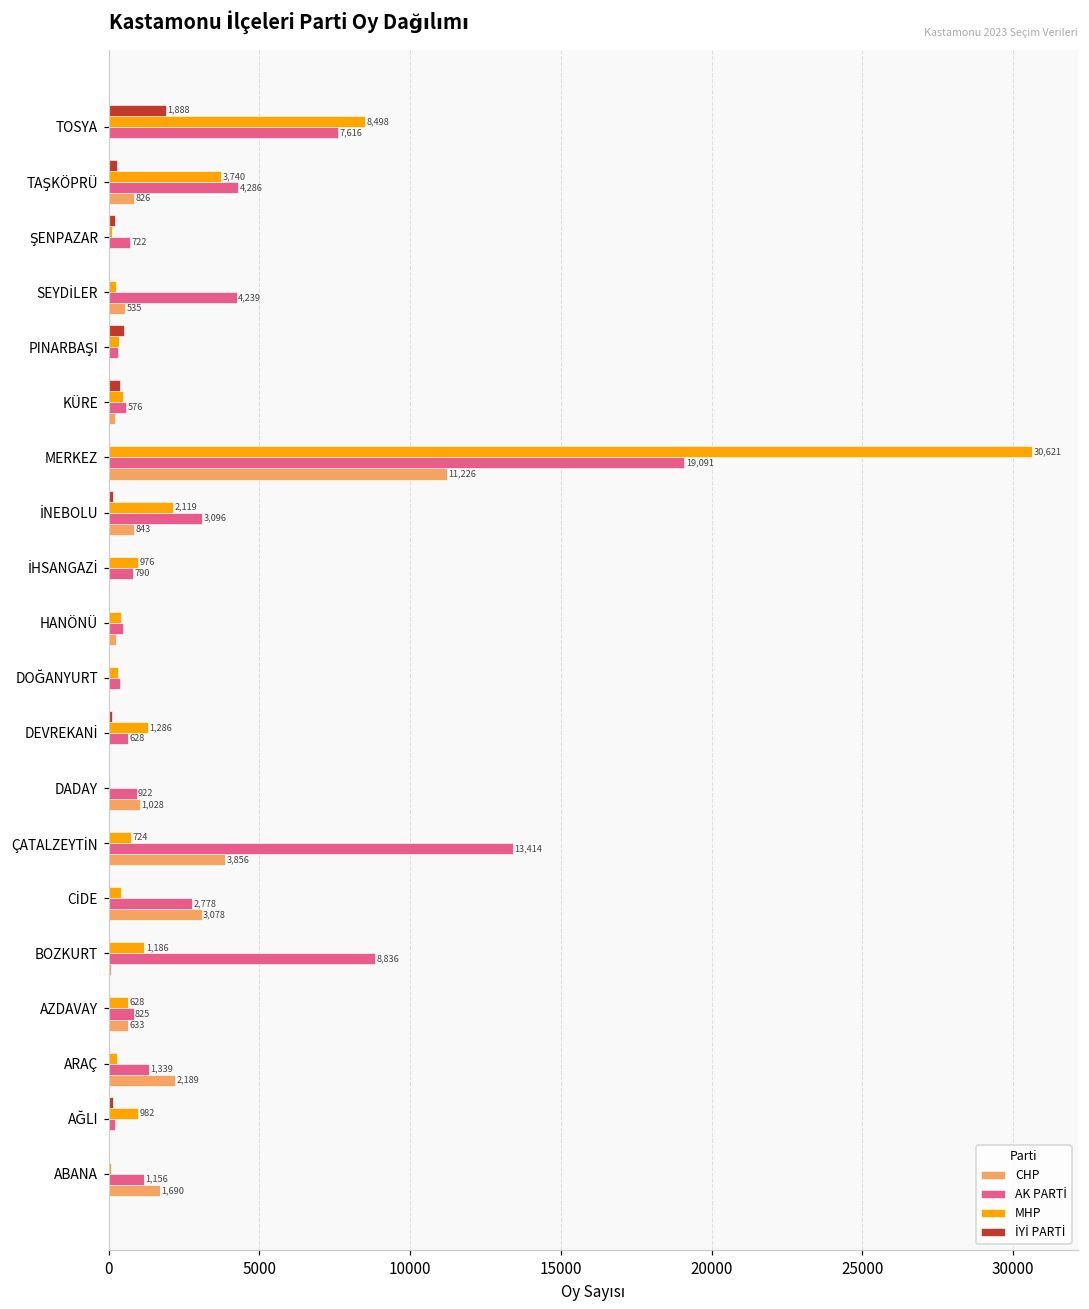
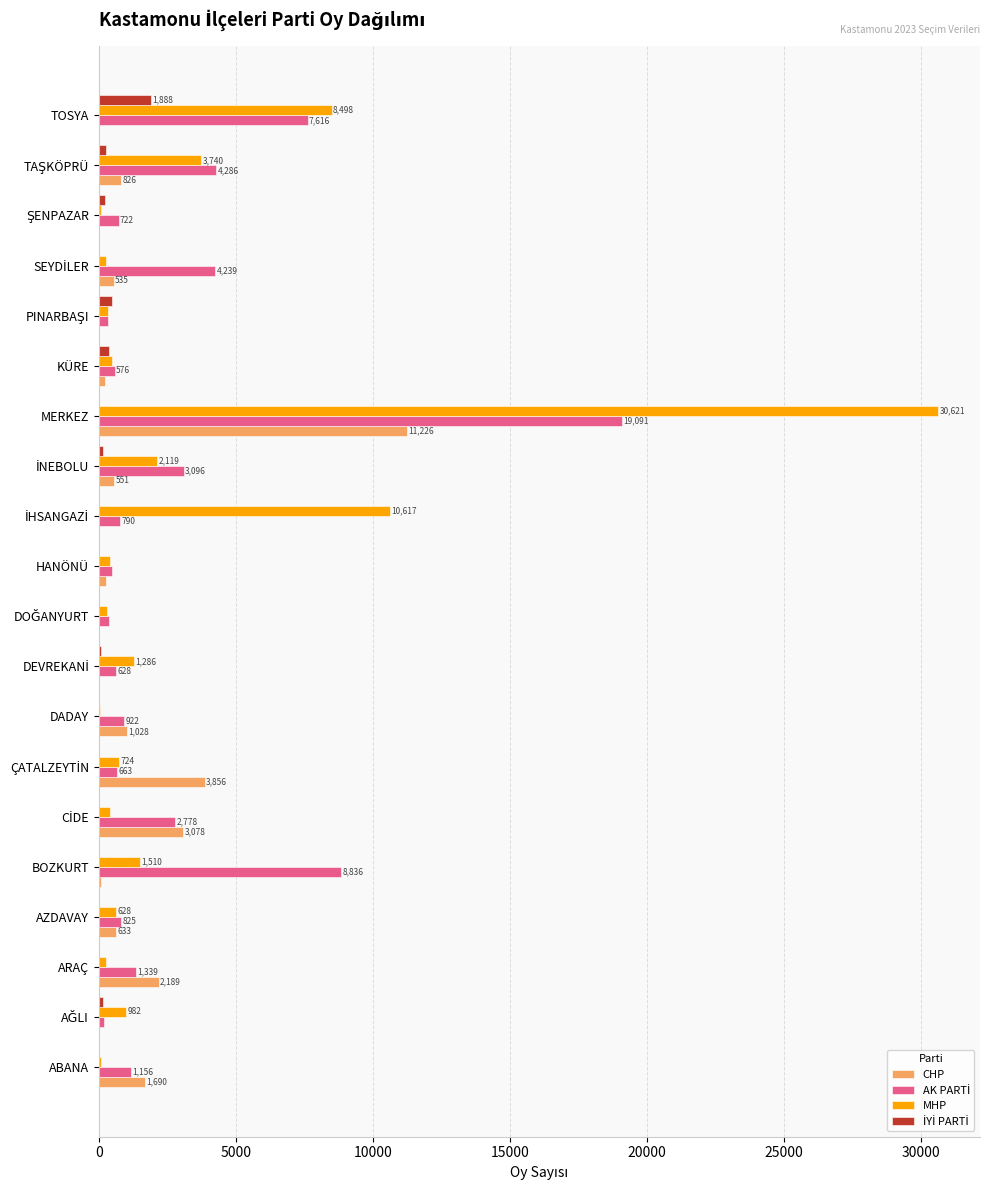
  {
    "CHP": {
      "TAŞKÖPRÜ": "826",
      "SEYDİLER": "535",
      "MERKEZ": "11,226",
-     "İNEBOLU": "843",
+     "İNEBOLU": "551",
      "DADAY": "1,028",
      "ÇATALZEYTİN": "3,856",
      "CİDE": "3,078",
      "AZDAVAY": "633",
      "ARAÇ": "2,189",
      "ABANA": "1,690"
    },
    "AK PARTİ": {
      "TOSYA": "7,616",
      "TAŞKÖPRÜ": "4,286",
      "ŞENPAZAR": "722",
      "SEYDİLER": "4,239",
      "KÜRE": "576",
      "MERKEZ": "19,091",
      "İNEBOLU": "3,096",
      "İHSANGAZİ": "790",
      "DEVREKANİ": "628",
      "DADAY": "922",
-     "ÇATALZEYTİN": "13,414",
+     "ÇATALZEYTİN": "663",
      "CİDE": "2,778",
      "BOZKURT": "8,836",
      "AZDAVAY": "825",
      "ARAÇ": "1,339",
      "ABANA": "1,156"
    },
    "MHP": {
      "TOSYA": "8,498",
      "TAŞKÖPRÜ": "3,740",
      "MERKEZ": "30,621",
      "İNEBOLU": "2,119",
-     "İHSANGAZİ": "976",
+     "İHSANGAZİ": "10,617",
      "DEVREKANİ": "1,286",
      "ÇATALZEYTİN": "724",
-     "BOZKURT": "1,186",
+     "BOZKURT": "1,510",
      "AZDAVAY": "628",
      "AĞLI": "982"
    },
    "İYİ PARTİ": {
      "TOSYA": "1,888"
    }
  }
